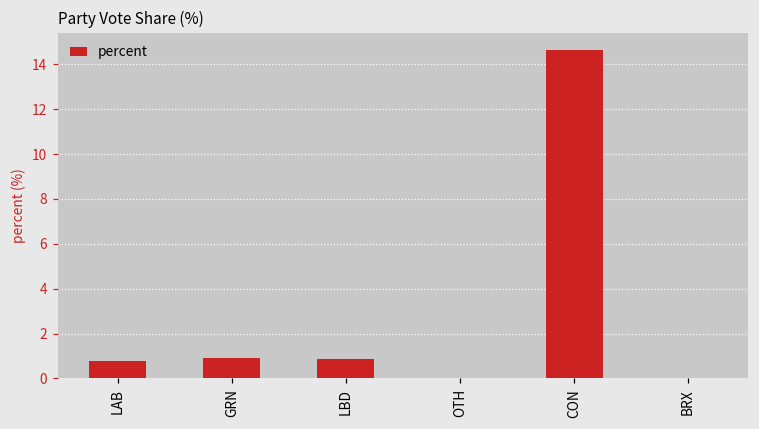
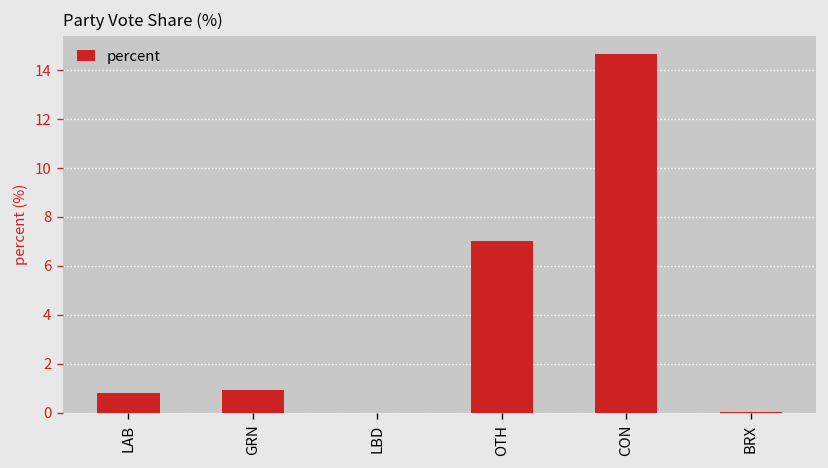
  {
    "LAB": 0.8,
    "GRN": 0.9,
-   "LBD": 0.9,
-   "OTH": 0,
+   "LBD": 0.0,
+   "OTH": 7,
    "CON": 14.7
  }
